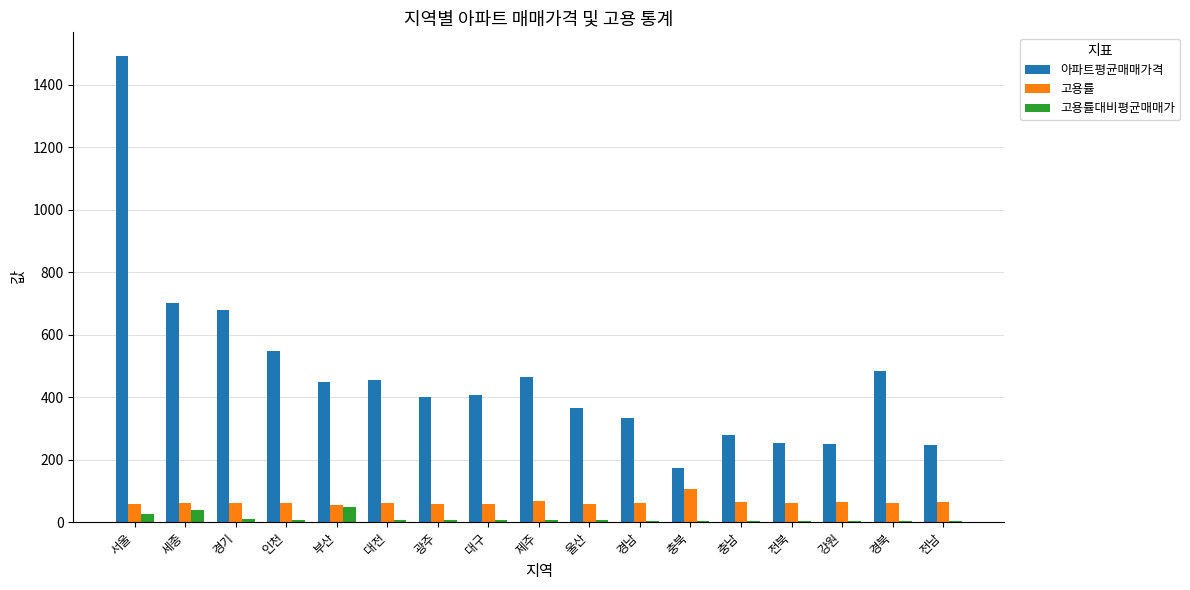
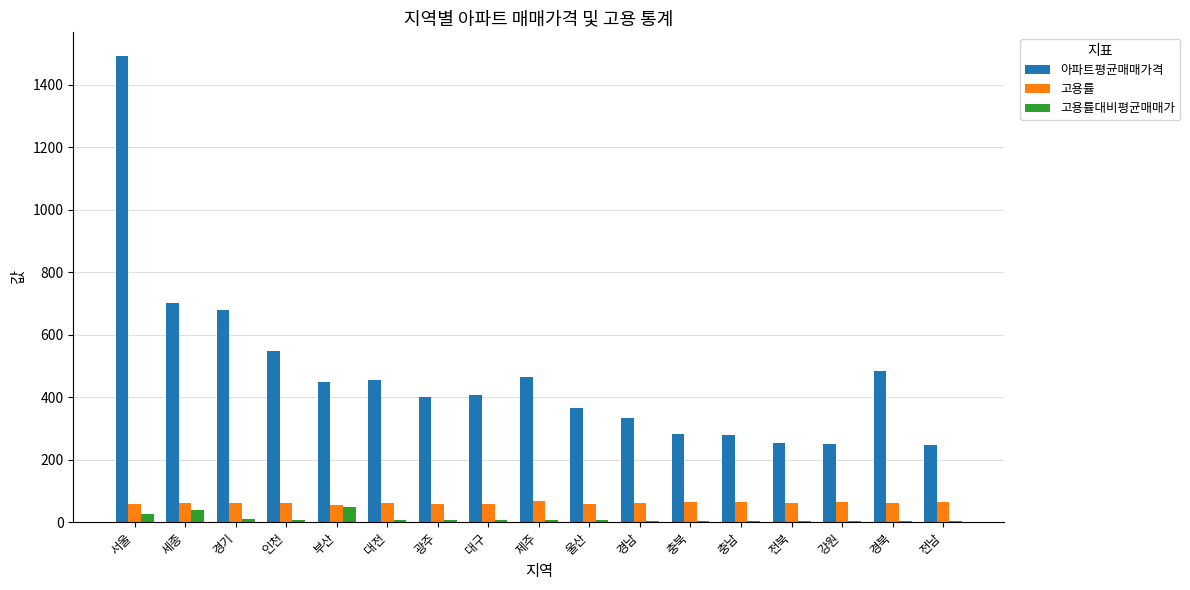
  {
    "아파트평균매매가격": {
      "서울": 1490,
      "세종": 700,
      "경기": 680,
      "인천": 550,
      "부산": 450,
      "대전": 460,
      "광주": 400,
      "대구": 410,
      "제주": 460,
      "울산": 370,
      "경남": 330,
-     "충북": 170,
+     "충북": 280,
      "충남": 280,
      "전북": 250,
      "강원": 250,
      "경북": 480,
      "전남": 250
    },
    "고용률": {
      "서울": 60,
      "세종": 60,
      "경기": 60,
      "인천": 60,
      "부산": 60,
      "대전": 60,
      "광주": 60,
      "대구": 60,
      "제주": 70,
      "울산": 60,
      "경남": 60,
-     "충북": 110,
+     "충북": 60,
      "충남": 60,
      "전북": 60,
      "강원": 60,
      "경북": 60,
      "전남": 70
    },
    "고용률대비평균매매가": {
      "서울": 20,
      "세종": 40,
      "경기": 10,
      "인천": 10,
      "부산": 50
    }
  }
